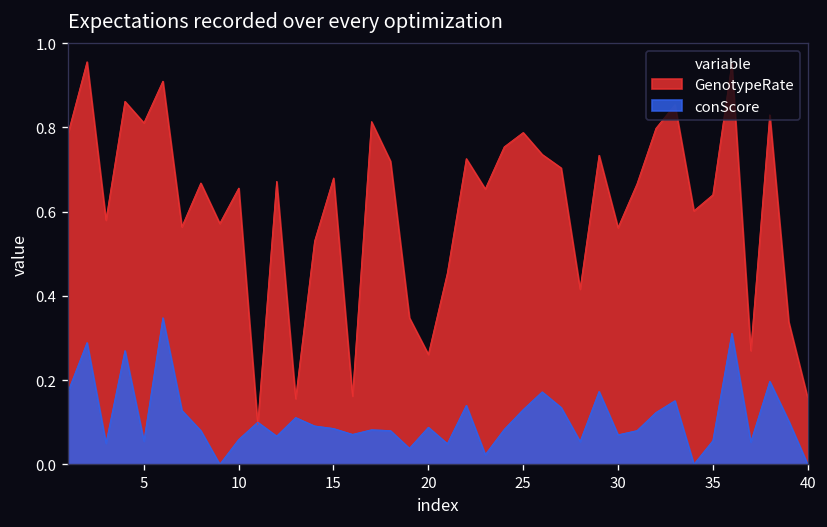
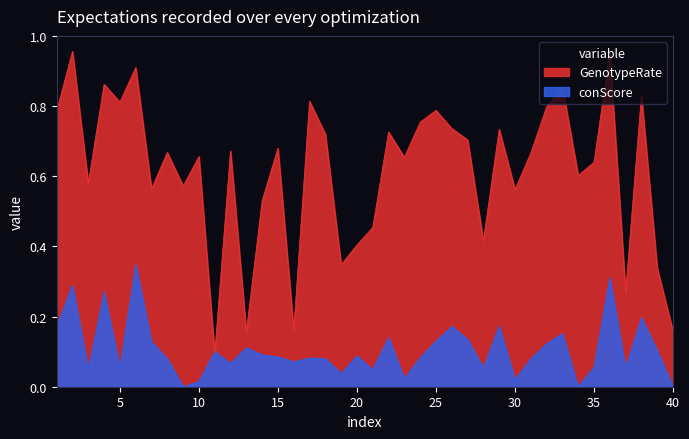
  {
    "GenotypeRate": {
      "5": 0.81,
      "10": 0.66,
      "15": 0.68,
-     "20": 0.26,
+     "20": 0.40,
      "25": 0.79,
      "30": 0.56,
      "35": 0.64,
      "40": 0.16
    },
    "conScore": {
      "5": 0.06,
-     "10": 0.06,
+     "10": 0.02,
      "15": 0.09,
      "20": 0.09,
      "25": 0.13,
-     "30": 0.07,
+     "30": 0.02,
      "35": 0.06,
      "40": 0.00
    }
  }
